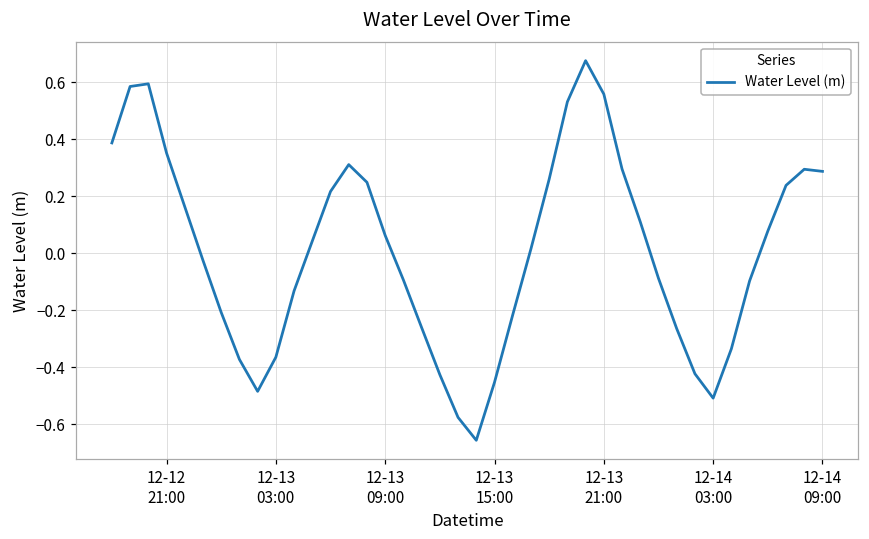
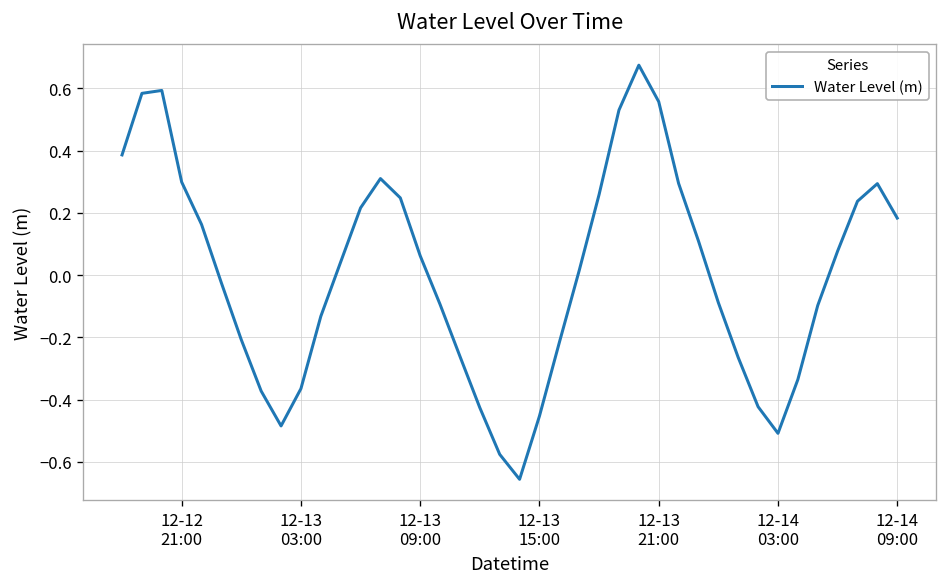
  {
-   "12-12 21:00": 0.35,
+   "12-12 21:00": 0.30,
    "12-13 03:00": -0.36,
    "12-13 09:00": 0.06,
    "12-13 15:00": -0.45,
    "12-13 21:00": 0.56,
    "12-14 03:00": -0.51,
-   "12-14 09:00": 0.29
+   "12-14 09:00": 0.18
  }
